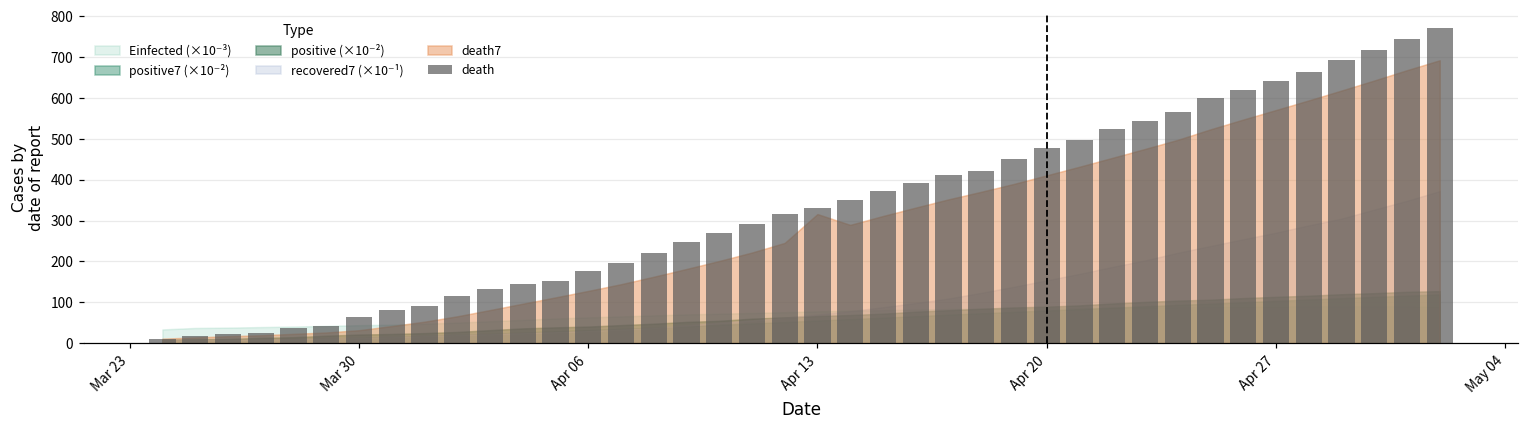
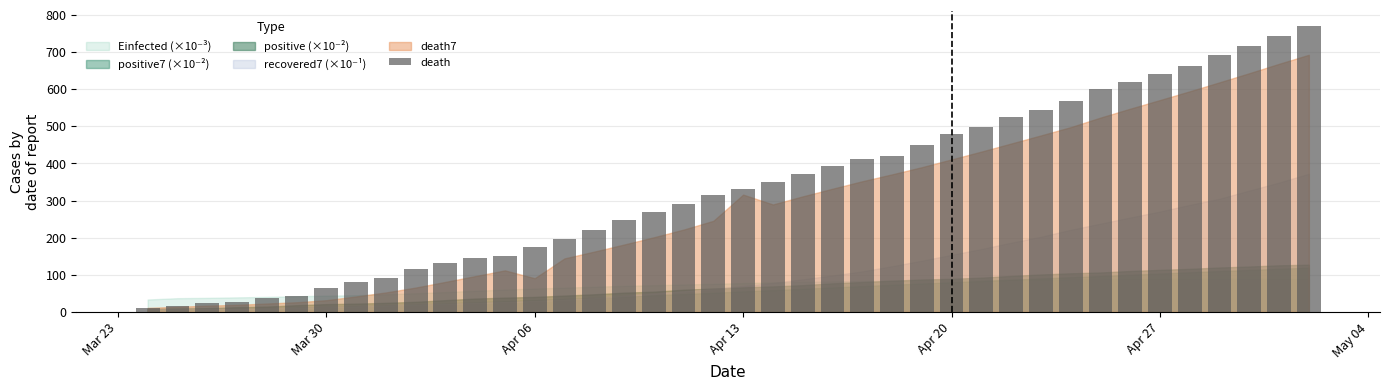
  {
    "death7": {
      "Mar 30": 30,
-     "Apr 06": 130,
+     "Apr 06": 90,
      "Apr 13": 320,
      "Apr 20": 410,
      "Apr 27": 570
    }
  }
